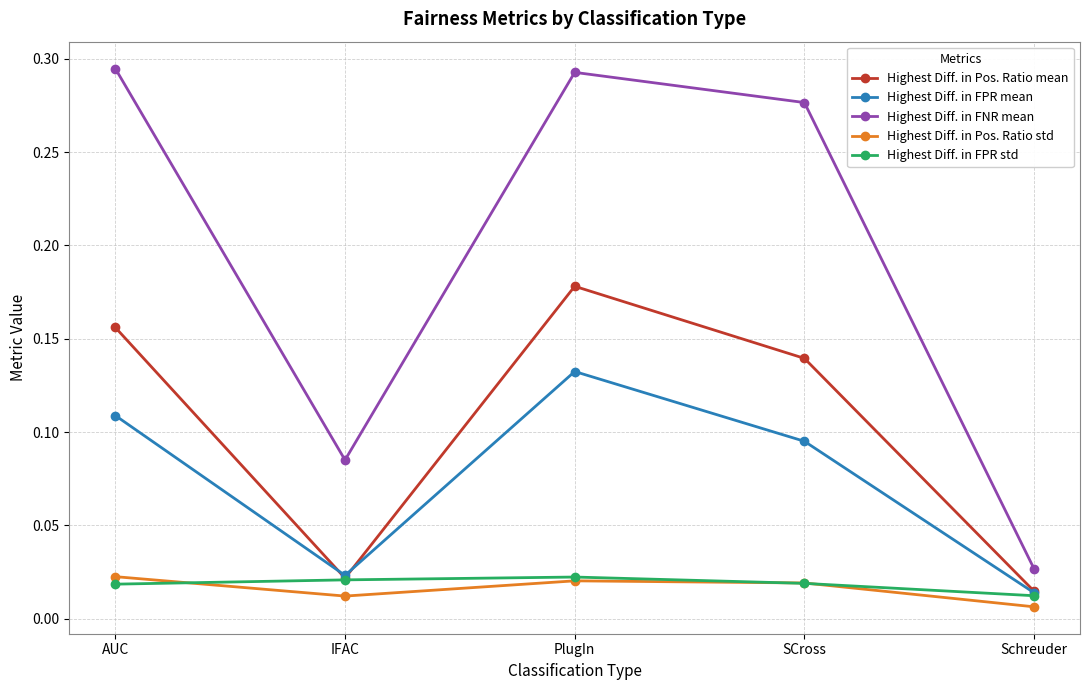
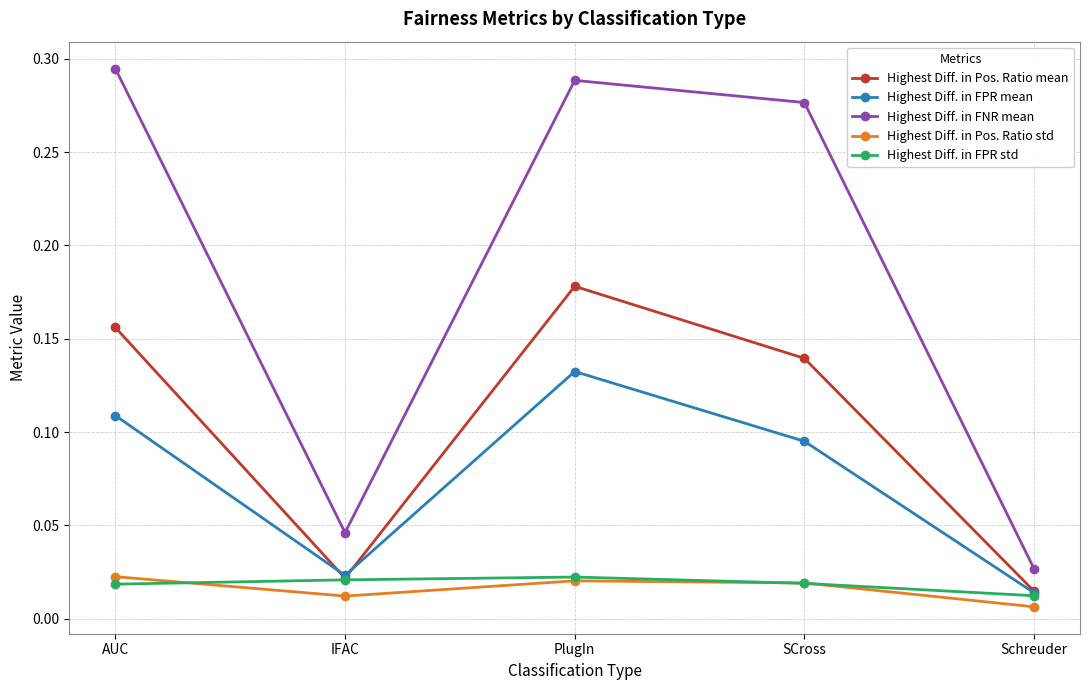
  {
    "Highest Diff. in Pos. Ratio mean": {
      "AUC": 0.156,
      "PlugIn": 0.178,
      "SCross": 0.139
    },
    "Highest Diff. in FPR mean": {
      "AUC": 0.109,
      "IFAC": 0.023,
      "PlugIn": 0.132,
      "SCross": 0.095
    },
    "Highest Diff. in FNR mean": {
      "AUC": 0.295,
-     "IFAC": 0.085,
-     "PlugIn": 0.293,
+     "IFAC": 0.046,
+     "PlugIn": 0.288,
      "SCross": 0.277,
      "Schreuder": 0.027
    },
    "Highest Diff. in Pos. Ratio std": {
      "AUC": 0.023,
      "IFAC": 0.012,
      "PlugIn": 0.020,
      "Schreuder": 0.006
    },
    "Highest Diff. in FPR std": {
      "AUC": 0.019,
      "PlugIn": 0.022,
      "Schreuder": 0.012
    }
  }
